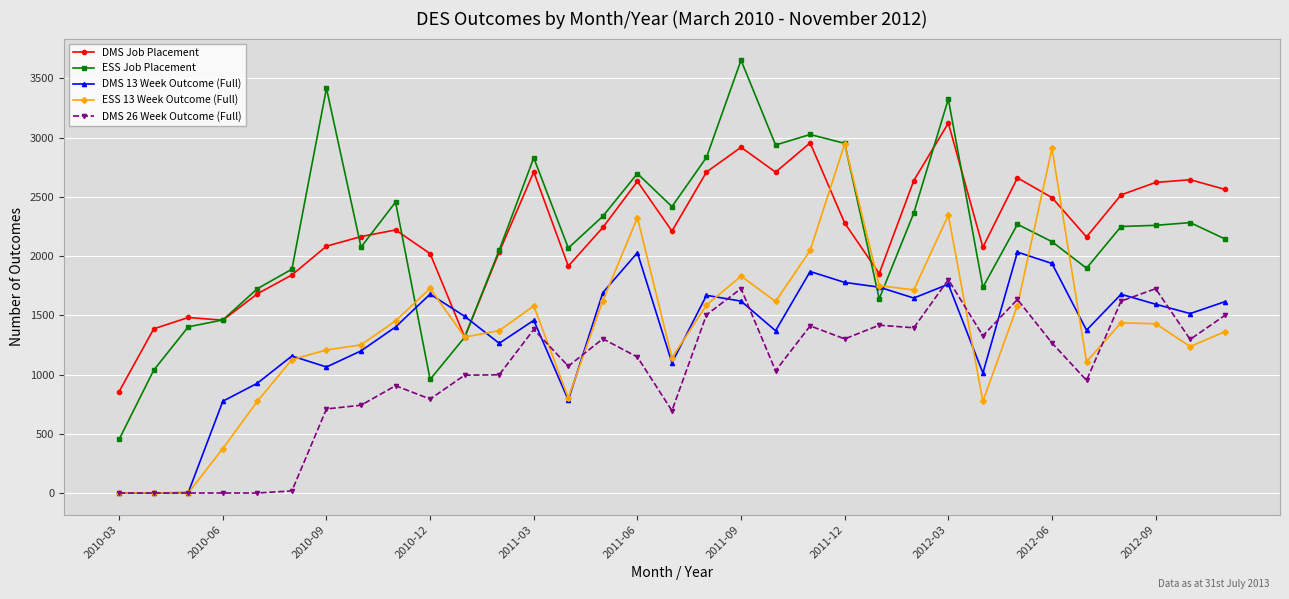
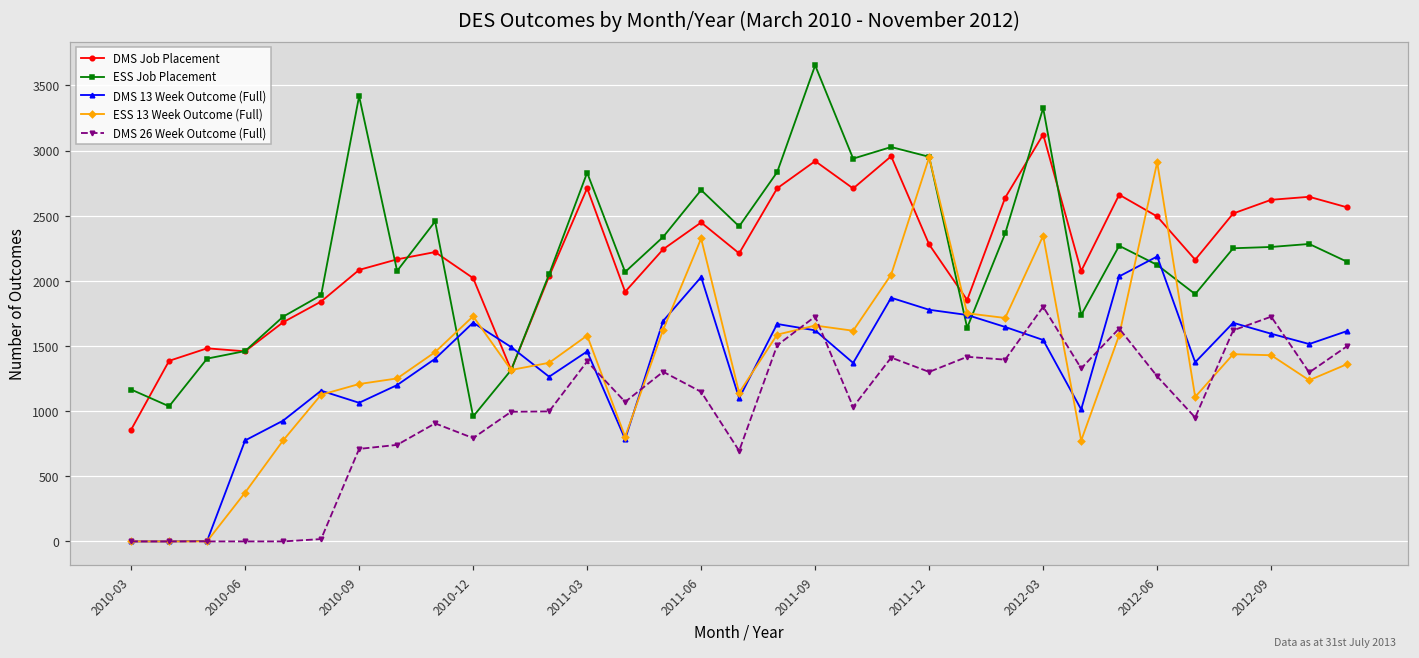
  {
    "DMS Job Placement": {
      "2010-03": 860,
      "2010-09": 2080,
      "2010-12": 2020,
      "2011-03": 2710,
-     "2011-06": 2630,
+     "2011-06": 2450,
      "2011-09": 2920,
      "2011-12": 2280,
      "2012-03": 3120,
      "2012-06": 2490,
      "2012-09": 2620
    },
    "ESS Job Placement": {
-     "2010-03": 450,
+     "2010-03": 1170,
      "2010-09": 3420,
      "2010-12": 960,
      "2011-03": 2830,
      "2011-06": 2700,
      "2011-09": 3650,
      "2012-03": 3330,
      "2012-06": 2120,
      "2012-09": 2260
    },
    "DMS 13 Week Outcome (Full)": {
      "2010-06": 780,
      "2010-09": 1060,
      "2010-12": 1680,
      "2011-03": 1460,
      "2011-06": 2030,
      "2011-09": 1620,
      "2011-12": 1780,
-     "2012-03": 1760,
-     "2012-06": 1940,
+     "2012-03": 1550,
+     "2012-06": 2190,
      "2012-09": 1590
    },
    "ESS 13 Week Outcome (Full)": {
      "2010-06": 380,
      "2010-09": 1210,
      "2010-12": 1730,
      "2011-03": 1580,
      "2011-06": 2330,
-     "2011-09": 1830,
+     "2011-09": 1660,
      "2012-03": 2350,
      "2012-06": 2910,
      "2012-09": 1430
    },
    "DMS 26 Week Outcome (Full)": {
      "2010-06": 0,
      "2010-09": 710,
      "2010-12": 790,
      "2011-03": 1380,
      "2011-06": 1150,
      "2011-09": 1730,
      "2011-12": 1300,
      "2012-03": 1800,
      "2012-06": 1270,
      "2012-09": 1730
    }
  }
